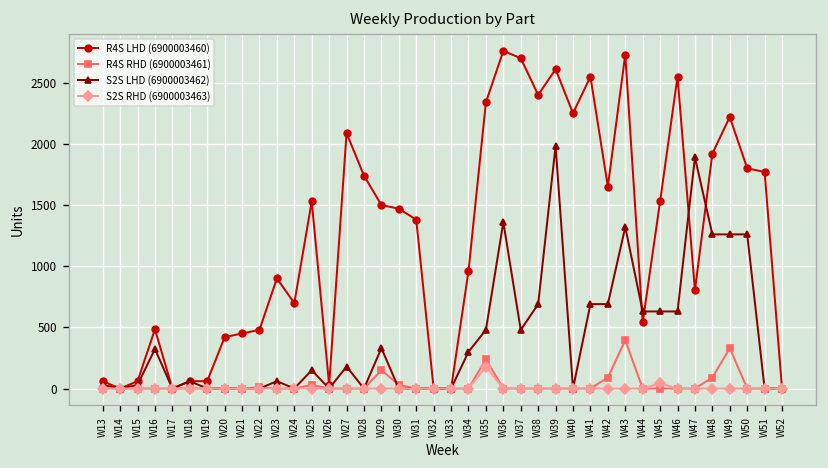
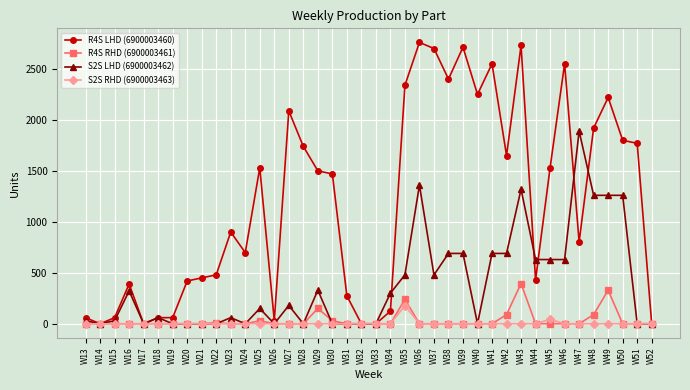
  {
    "R4S LHD (6900003460)": {
      "W13": 60,
      "W15": 60,
-     "W16": 480,
+     "W16": 390,
      "W19": 60,
      "W20": 420,
      "W21": 450,
      "W22": 480,
      "W23": 900,
      "W24": 700,
      "W25": 1530,
      "W26": 30,
      "W27": 2090,
      "W28": 1740,
      "W29": 1500,
      "W30": 1470,
-     "W31": 1380,
-     "W34": 960,
+     "W31": 270,
+     "W34": 120,
      "W35": 2340,
      "W36": 2760,
      "W37": 2700,
      "W38": 2400,
-     "W39": 2610,
+     "W39": 2710,
      "W40": 2250,
      "W41": 2550,
      "W42": 1650,
      "W43": 2730,
-     "W44": 540,
+     "W44": 430,
      "W45": 1530,
      "W46": 2550,
      "W47": 800,
      "W48": 1920,
      "W49": 2220,
      "W50": 1800,
      "W51": 1770
    },
    "R4S RHD (6900003461)": {
      "W25": 30,
      "W29": 150,
      "W30": 30,
      "W35": 240,
      "W42": 90,
      "W43": 400,
      "W45": 0,
      "W48": 90,
      "W49": 330
    },
    "S2S LHD (6900003462)": {
      "W13": 30,
      "W15": 30,
      "W16": 320,
      "W23": 60,
      "W25": 150,
      "W27": 180,
      "W29": 330,
      "W34": 300,
      "W35": 480,
      "W36": 1360,
      "W37": 480,
      "W38": 690,
-     "W39": 1980,
+     "W39": 690,
      "W41": 690,
      "W42": 690,
      "W43": 1320,
      "W44": 630,
      "W45": 630,
      "W46": 630,
      "W47": 1890,
      "W48": 1260,
      "W49": 1260,
      "W50": 1260
    },
    "S2S RHD (6900003463)": {
      "W25": 0,
      "W29": 0,
      "W35": 180,
      "W42": 0,
      "W43": 0,
      "W45": 40,
      "W48": 0,
      "W49": 0
    }
  }
